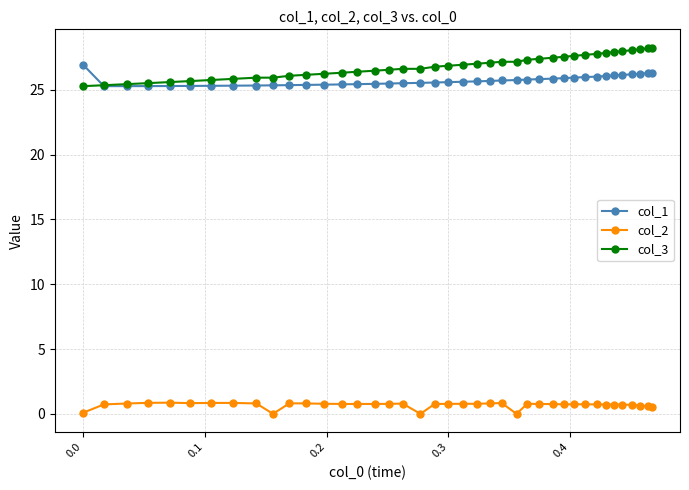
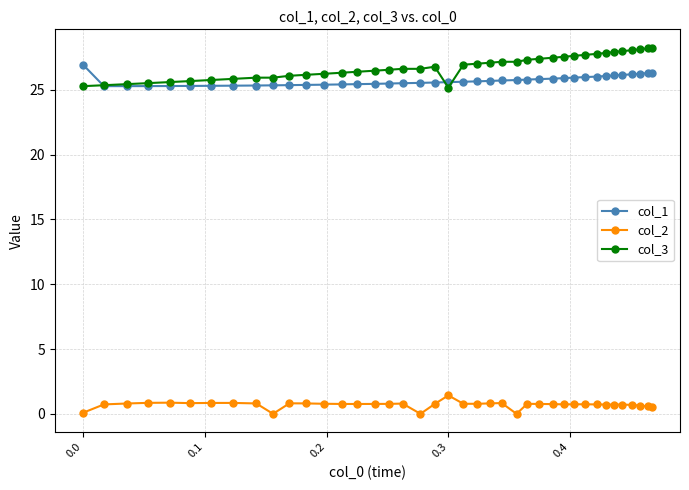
  {
    "col_1": {
      "0.0": 26.9,
      "0.3": 25.6
    },
    "col_2": {
      "0.0": 0.1,
-     "0.3": 0.8
+     "0.3": 1.4
    },
    "col_3": {
      "0.0": 25.3,
-     "0.3": 26.9
+     "0.3": 25.2
    }
  }
